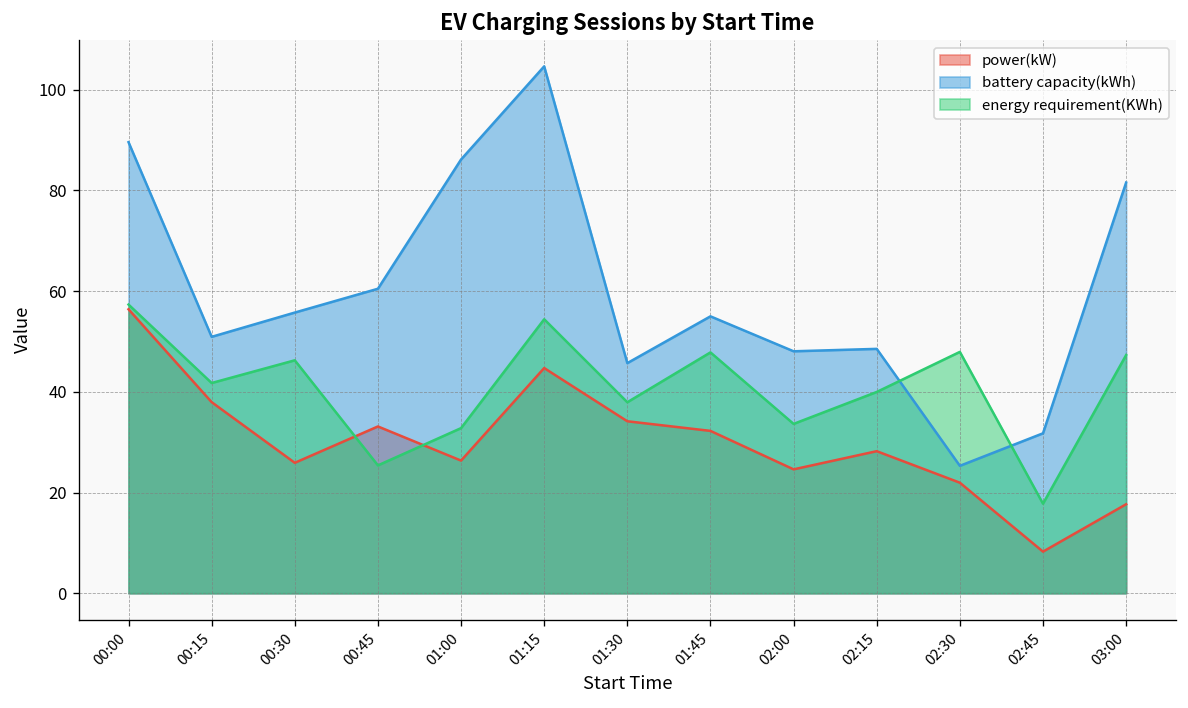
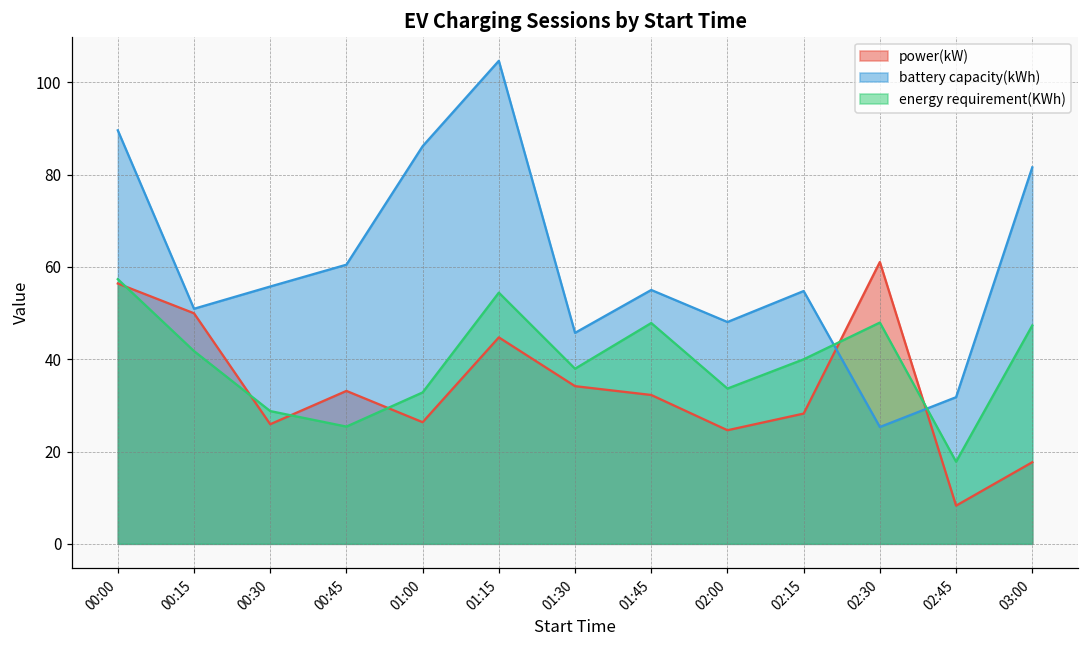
  {
    "power(kW)": {
      "00:00": 56,
-     "00:15": 38,
+     "00:15": 50,
      "00:30": 26,
      "00:45": 33,
      "01:00": 26,
      "01:15": 45,
      "01:30": 34,
      "01:45": 32,
      "02:00": 25,
      "02:15": 28,
-     "02:30": 22,
+     "02:30": 61,
      "02:45": 8,
      "03:00": 18
    },
    "battery capacity(kWh)": {
      "00:00": 90,
      "00:15": 51,
      "00:30": 56,
      "00:45": 60,
      "01:00": 86,
      "01:15": 105,
      "01:30": 46,
      "01:45": 55,
      "02:00": 48,
-     "02:15": 49,
+     "02:15": 55,
      "02:30": 25,
      "02:45": 32,
      "03:00": 82
    },
    "energy requirement(KWh)": {
      "00:00": 57,
      "00:15": 42,
-     "00:30": 46,
+     "00:30": 29,
      "00:45": 25,
      "01:00": 33,
      "01:15": 54,
      "01:30": 38,
      "01:45": 48,
      "02:00": 34,
      "02:15": 40,
      "02:30": 48,
      "02:45": 18,
      "03:00": 47
    }
  }
